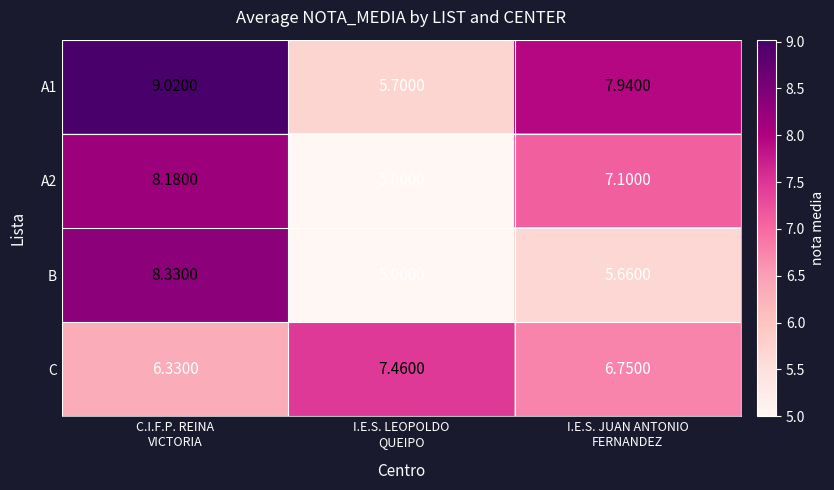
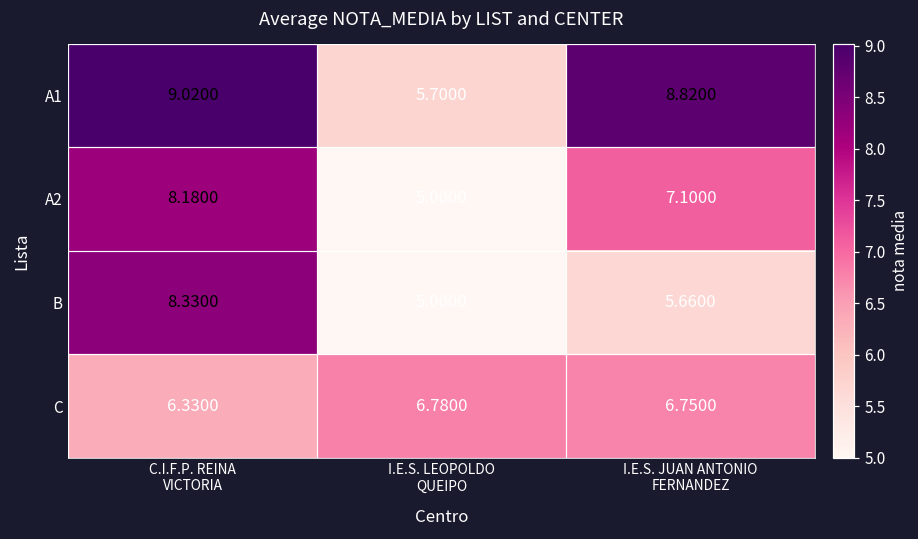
  {
    "A1": {
      "C.I.F.P. REINA VICTORIA": 9.0200,
-     "I.E.S. JUAN ANTONIO FERNANDEZ": 7.9400
+     "I.E.S. JUAN ANTONIO FERNANDEZ": 8.8200
    },
    "A2": {
      "C.I.F.P. REINA VICTORIA": 8.1800,
      "I.E.S. JUAN ANTONIO FERNANDEZ": 7.1000
    },
    "B": {
      "C.I.F.P. REINA VICTORIA": 8.3300
    },
    "C": {
      "C.I.F.P. REINA VICTORIA": 6.3300,
-     "I.E.S. LEOPOLDO QUEIPO": 7.4600,
+     "I.E.S. LEOPOLDO QUEIPO": 6.7800,
      "I.E.S. JUAN ANTONIO FERNANDEZ": 6.7500
    }
  }
